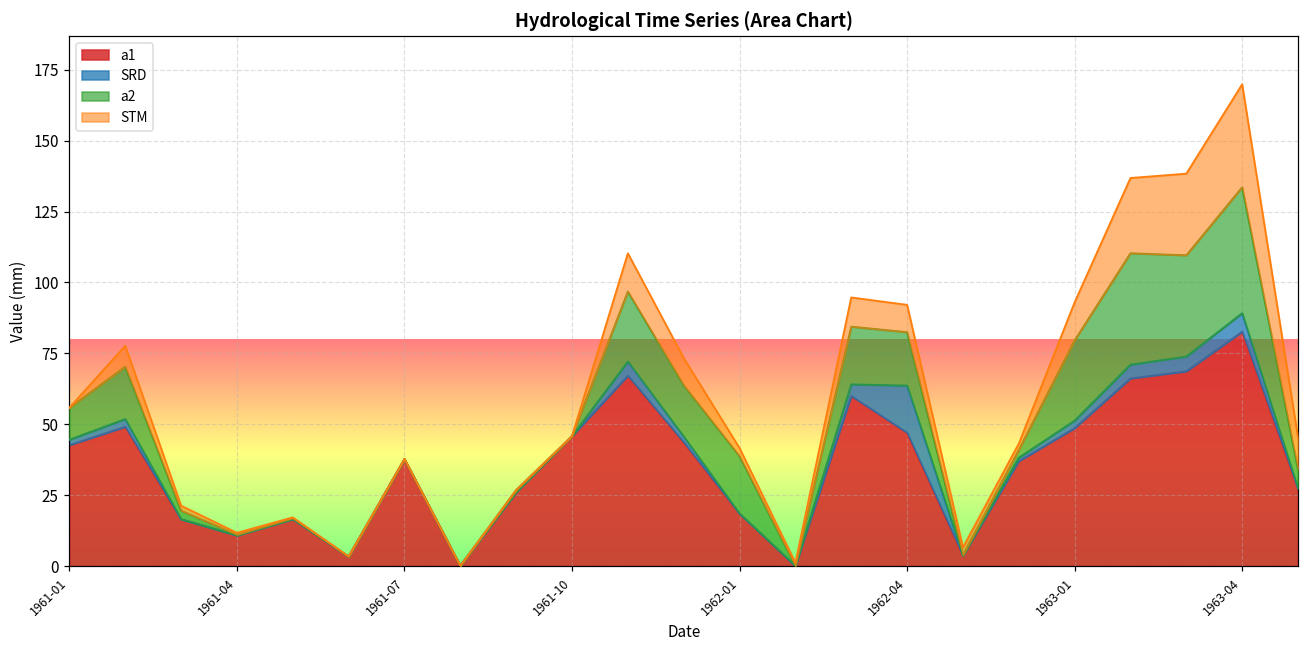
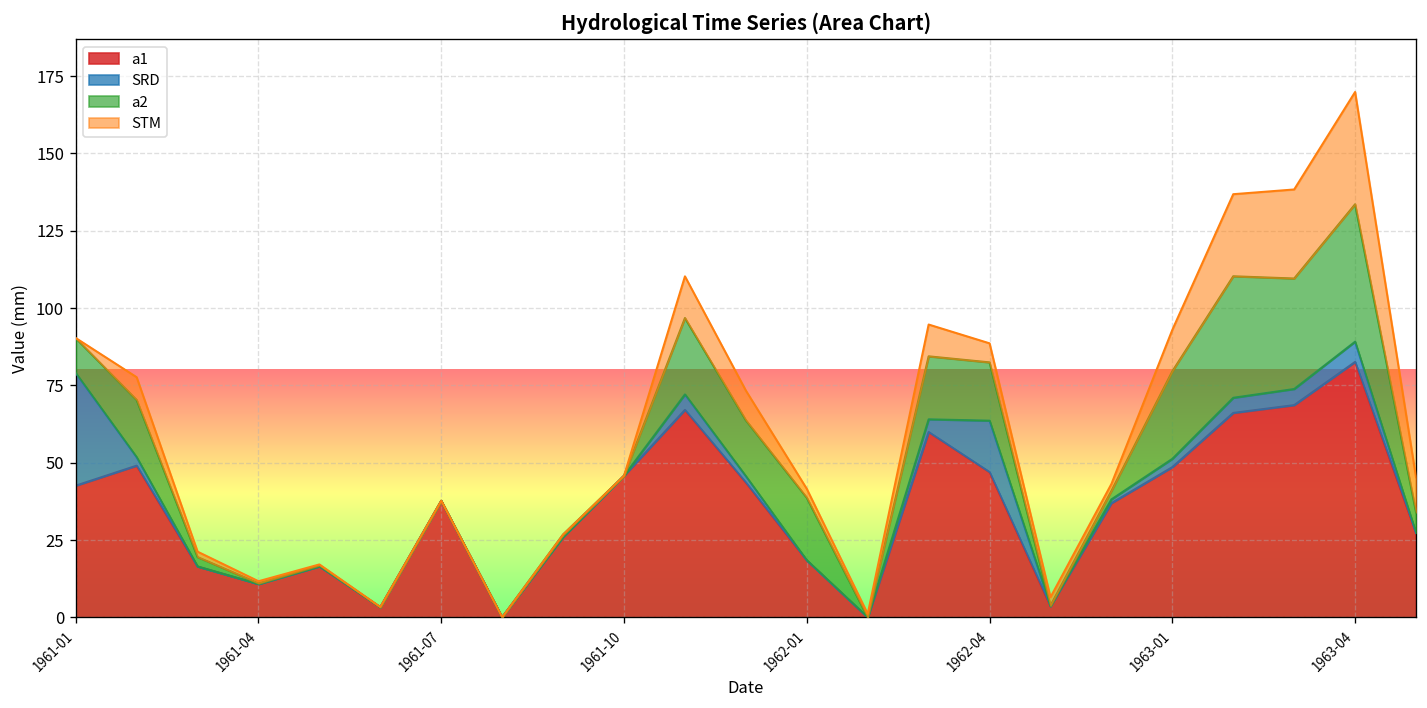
  {
    "a1": {
      "1961-01": 43,
      "1962-04": 47,
      "1963-01": 49,
      "1963-04": 83
    },
    "SRD": {
-     "1961-01": 2,
+     "1961-01": 36,
      "1962-04": 17,
      "1963-01": 3,
      "1963-04": 7
    },
    "a2": {
      "1962-01": 20,
      "1962-04": 19,
      "1963-01": 28,
      "1963-04": 44
    },
    "STM": {
      "1962-01": 3,
-     "1962-04": 10,
+     "1962-04": 6,
      "1963-01": 13,
      "1963-04": 36
    }
  }
